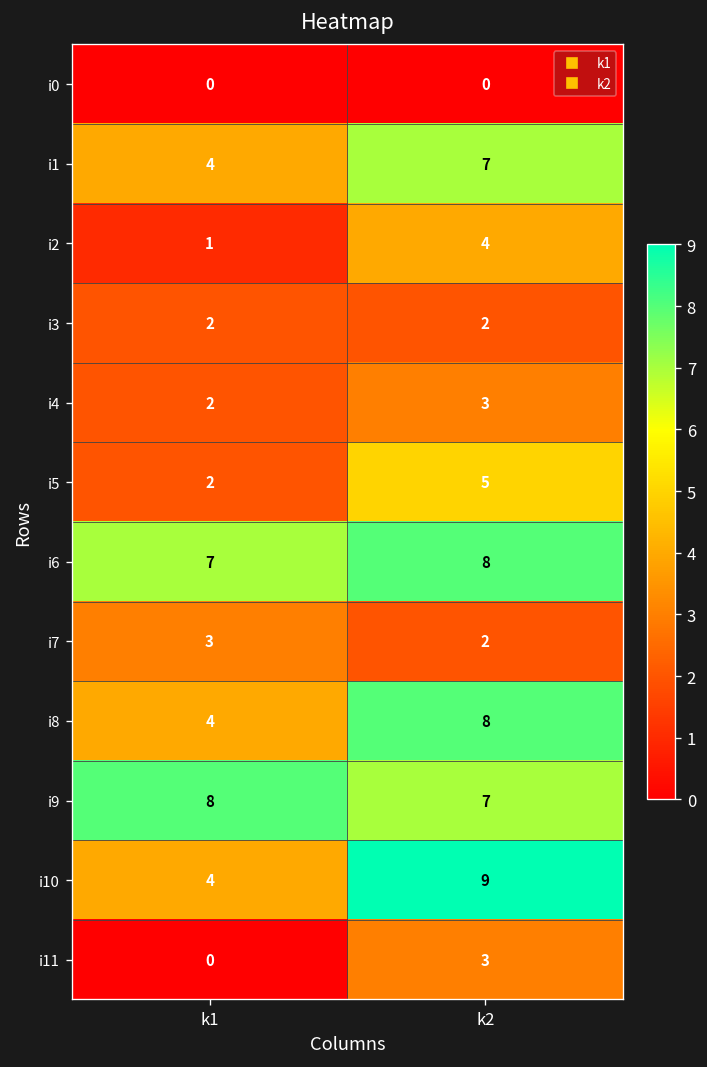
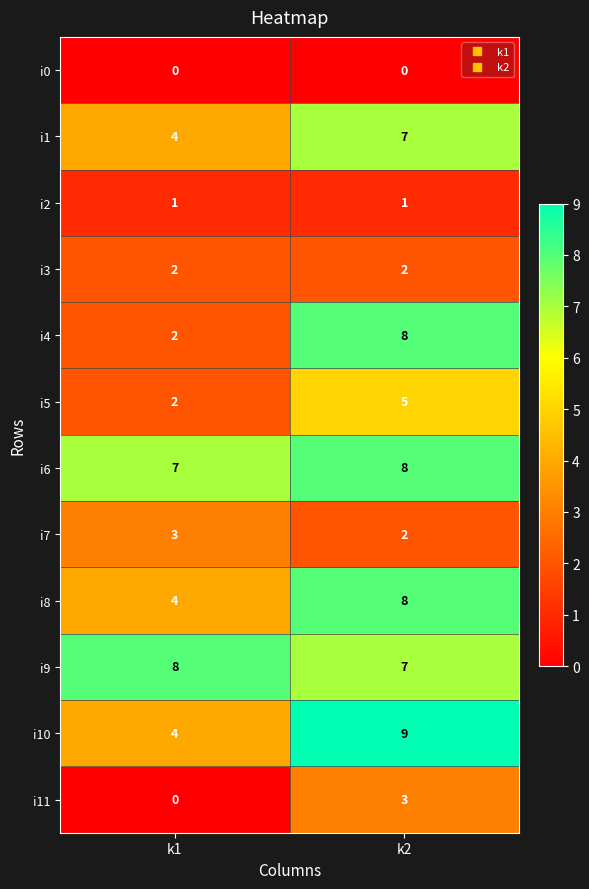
  {
    "i0": {
      "k1": 0,
      "k2": 0
    },
    "i1": {
      "k1": 4,
      "k2": 7
    },
    "i2": {
      "k1": 1,
-     "k2": 4
+     "k2": 1
    },
    "i3": {
      "k1": 2,
      "k2": 2
    },
    "i4": {
      "k1": 2,
-     "k2": 3
+     "k2": 8
    },
    "i5": {
      "k1": 2,
      "k2": 5
    },
    "i6": {
      "k1": 7,
      "k2": 8
    },
    "i7": {
      "k1": 3,
      "k2": 2
    },
    "i8": {
      "k1": 4,
      "k2": 8
    },
    "i9": {
      "k1": 8,
      "k2": 7
    },
    "i10": {
      "k1": 4,
      "k2": 9
    },
    "i11": {
      "k1": 0,
      "k2": 3
    }
  }
